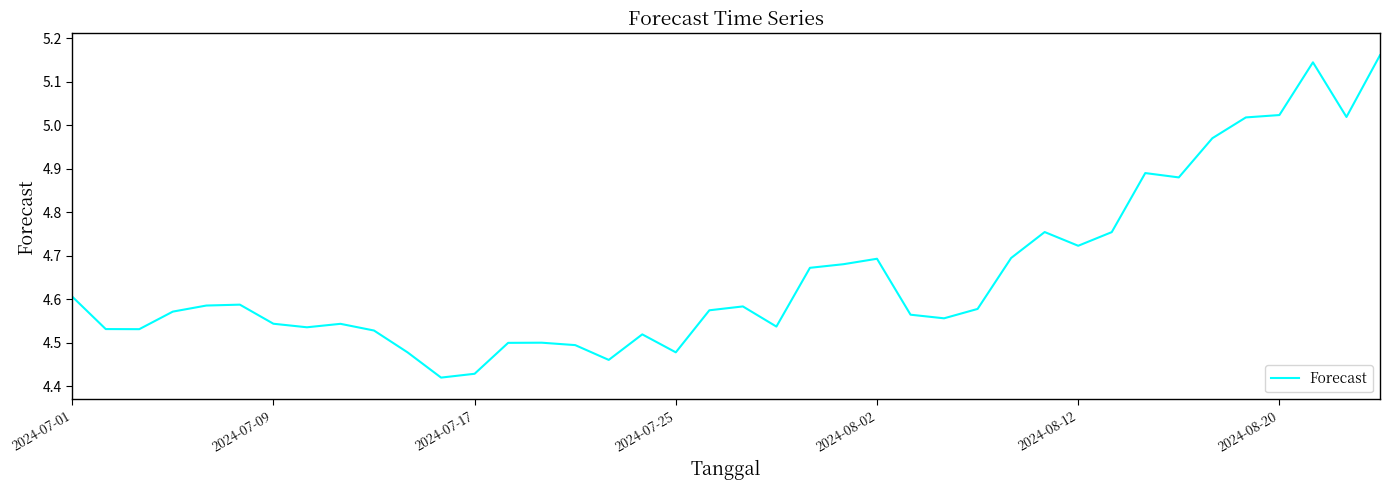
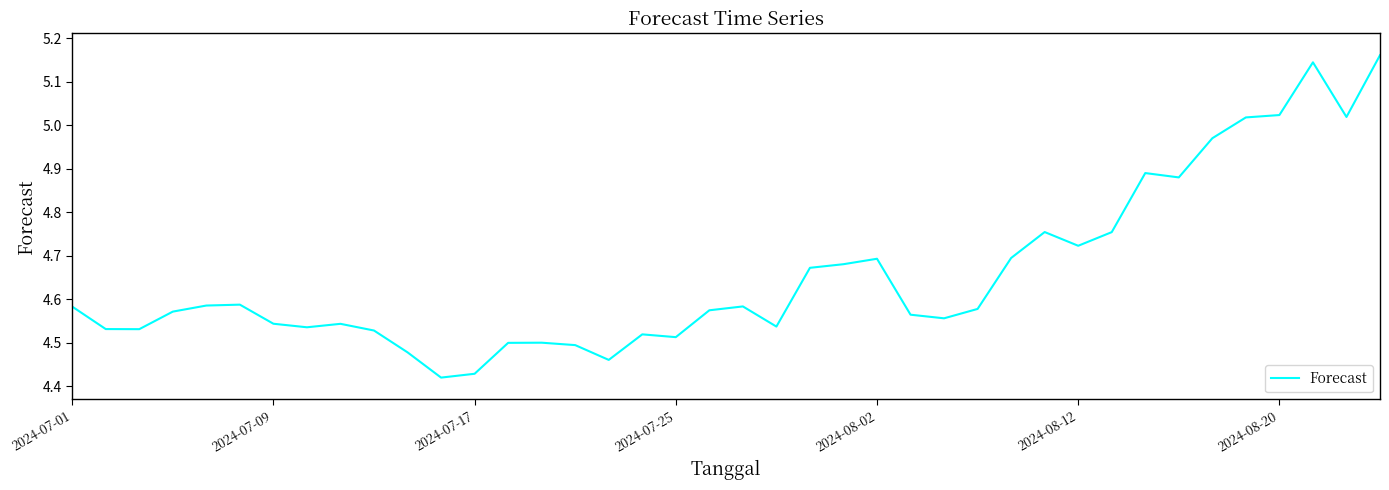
  {
-   "2024-07-01": 4.61,
+   "2024-07-01": 4.58,
    "2024-07-09": 4.54,
    "2024-07-17": 4.43,
-   "2024-07-25": 4.48,
+   "2024-07-25": 4.51,
    "2024-08-02": 4.69,
    "2024-08-12": 4.72,
    "2024-08-20": 5.02
  }
